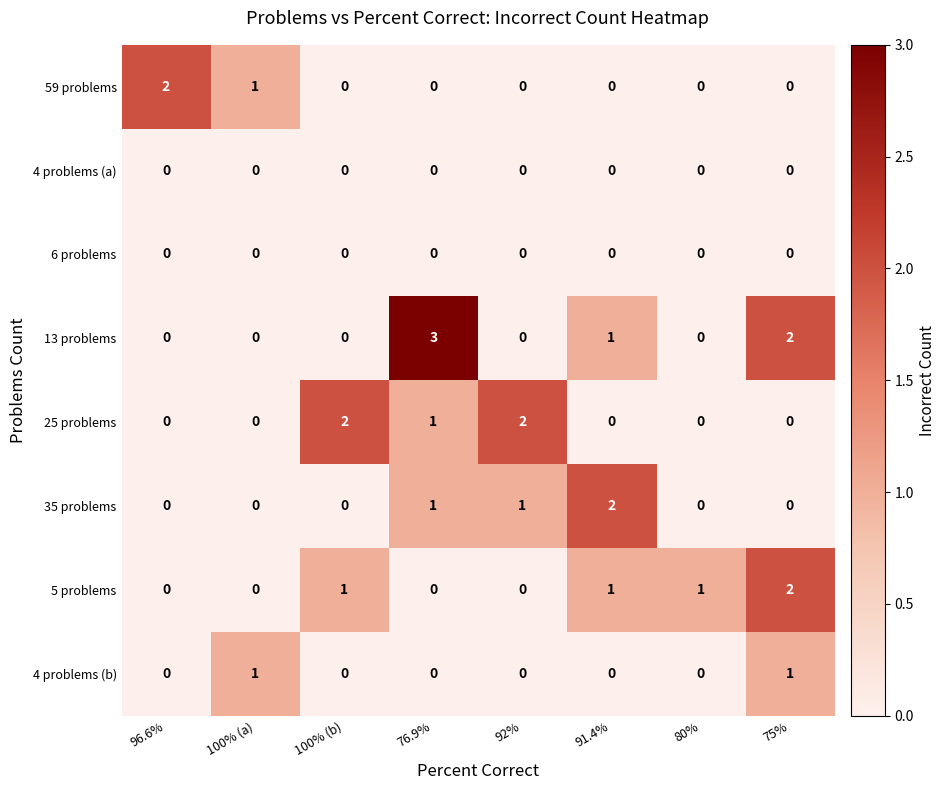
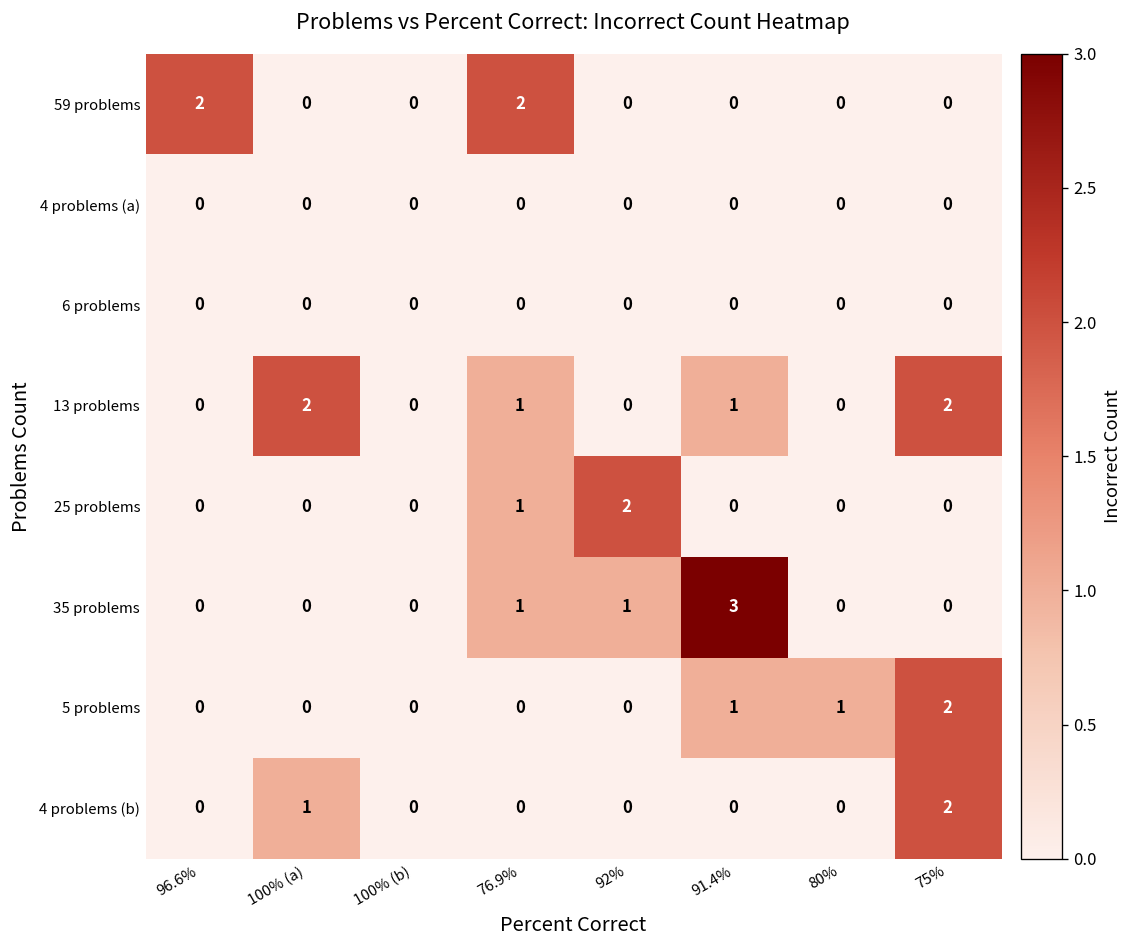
  {
    "59 problems": {
      "96.6%": 2,
-     "100% (a)": 1,
+     "100% (a)": 0,
      "100% (b)": 0,
-     "76.9%": 0,
+     "76.9%": 2,
      "92%": 0,
      "91.4%": 0,
      "80%": 0,
      "75%": 0
    },
    "4 problems (a)": {
      "96.6%": 0,
      "100% (a)": 0,
      "100% (b)": 0,
      "76.9%": 0,
      "92%": 0,
      "91.4%": 0,
      "80%": 0,
      "75%": 0
    },
    "6 problems": {
      "96.6%": 0,
      "100% (a)": 0,
      "100% (b)": 0,
      "76.9%": 0,
      "92%": 0,
      "91.4%": 0,
      "80%": 0,
      "75%": 0
    },
    "13 problems": {
      "96.6%": 0,
-     "100% (a)": 0,
+     "100% (a)": 2,
      "100% (b)": 0,
-     "76.9%": 3,
+     "76.9%": 1,
      "92%": 0,
      "91.4%": 1,
      "80%": 0,
      "75%": 2
    },
    "25 problems": {
      "96.6%": 0,
      "100% (a)": 0,
-     "100% (b)": 2,
+     "100% (b)": 0,
      "76.9%": 1,
      "92%": 2,
      "91.4%": 0,
      "80%": 0,
      "75%": 0
    },
    "35 problems": {
      "96.6%": 0,
      "100% (a)": 0,
      "100% (b)": 0,
      "76.9%": 1,
      "92%": 1,
-     "91.4%": 2,
+     "91.4%": 3,
      "80%": 0,
      "75%": 0
    },
    "5 problems": {
      "96.6%": 0,
      "100% (a)": 0,
-     "100% (b)": 1,
+     "100% (b)": 0,
      "76.9%": 0,
      "92%": 0,
      "91.4%": 1,
      "80%": 1,
      "75%": 2
    },
    "4 problems (b)": {
      "96.6%": 0,
      "100% (a)": 1,
      "100% (b)": 0,
      "76.9%": 0,
      "92%": 0,
      "91.4%": 0,
      "80%": 0,
-     "75%": 1
+     "75%": 2
    }
  }
